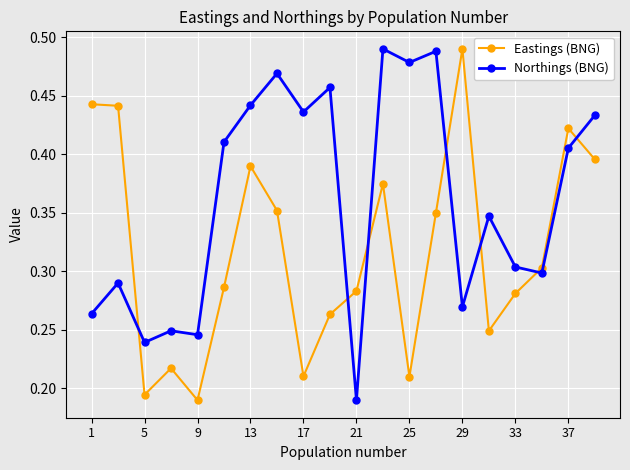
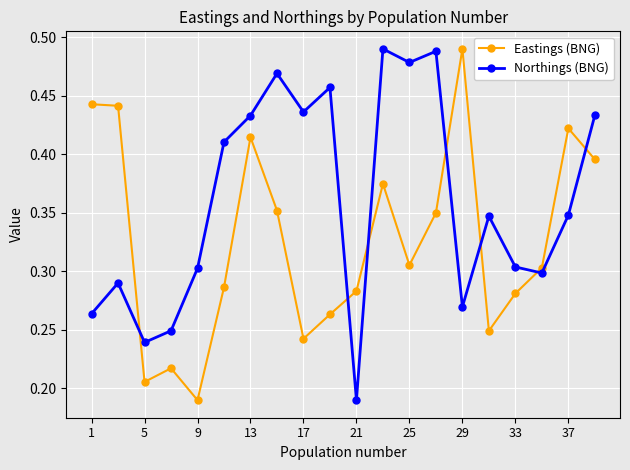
  {
    "Eastings (BNG)": {
      "1": 0.443,
-     "5": 0.195,
+     "5": 0.206,
      "9": 0.190,
-     "13": 0.390,
-     "17": 0.210,
+     "13": 0.415,
+     "17": 0.242,
      "21": 0.283,
-     "25": 0.210,
+     "25": 0.305,
      "29": 0.490,
      "33": 0.281,
      "37": 0.422
    },
    "Northings (BNG)": {
      "1": 0.264,
      "5": 0.239,
-     "9": 0.246,
-     "13": 0.442,
+     "9": 0.303,
+     "13": 0.433,
      "17": 0.436,
      "21": 0.190,
      "25": 0.478,
      "29": 0.270,
      "33": 0.304,
-     "37": 0.405
+     "37": 0.348
    }
  }
